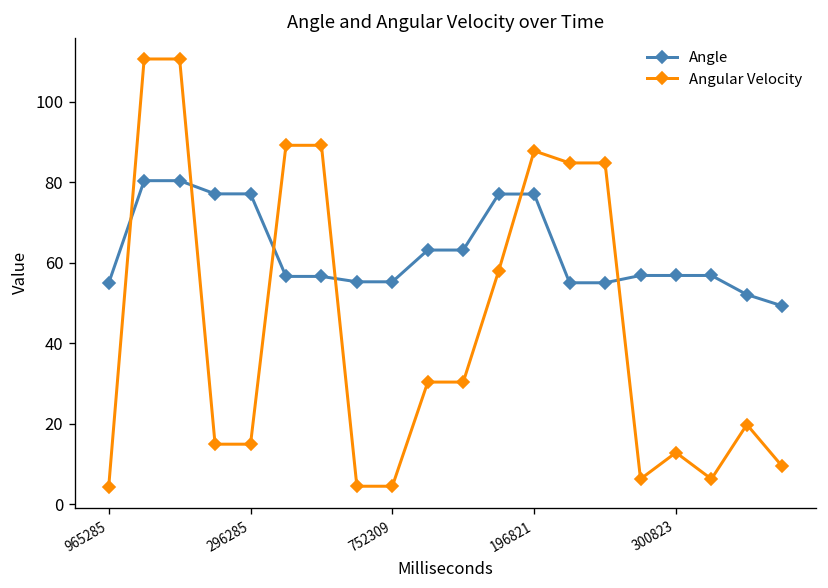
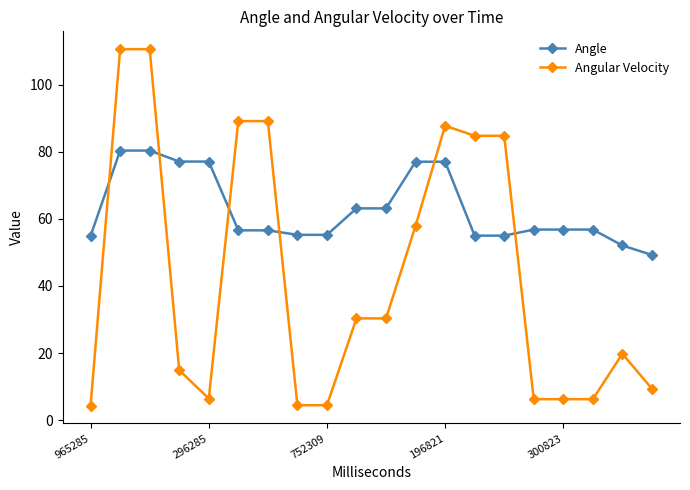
  {
    "Angle": {
      "965285": 55,
      "296285": 77,
      "752309": 55,
      "196821": 77,
      "300823": 57
    },
    "Angular Velocity": {
      "965285": 4,
-     "296285": 15,
+     "296285": 6,
      "752309": 4,
      "196821": 88,
-     "300823": 13
+     "300823": 6
    }
  }
